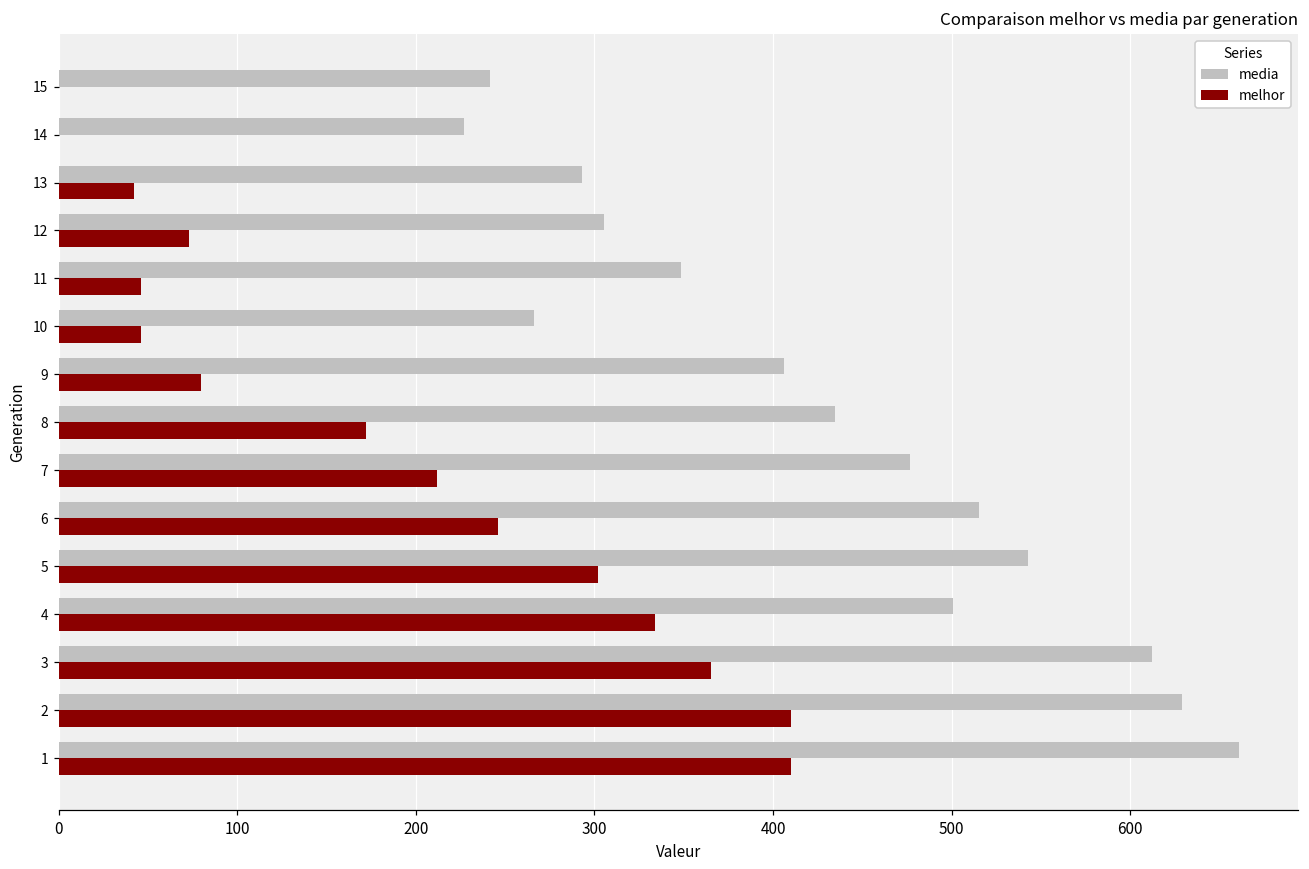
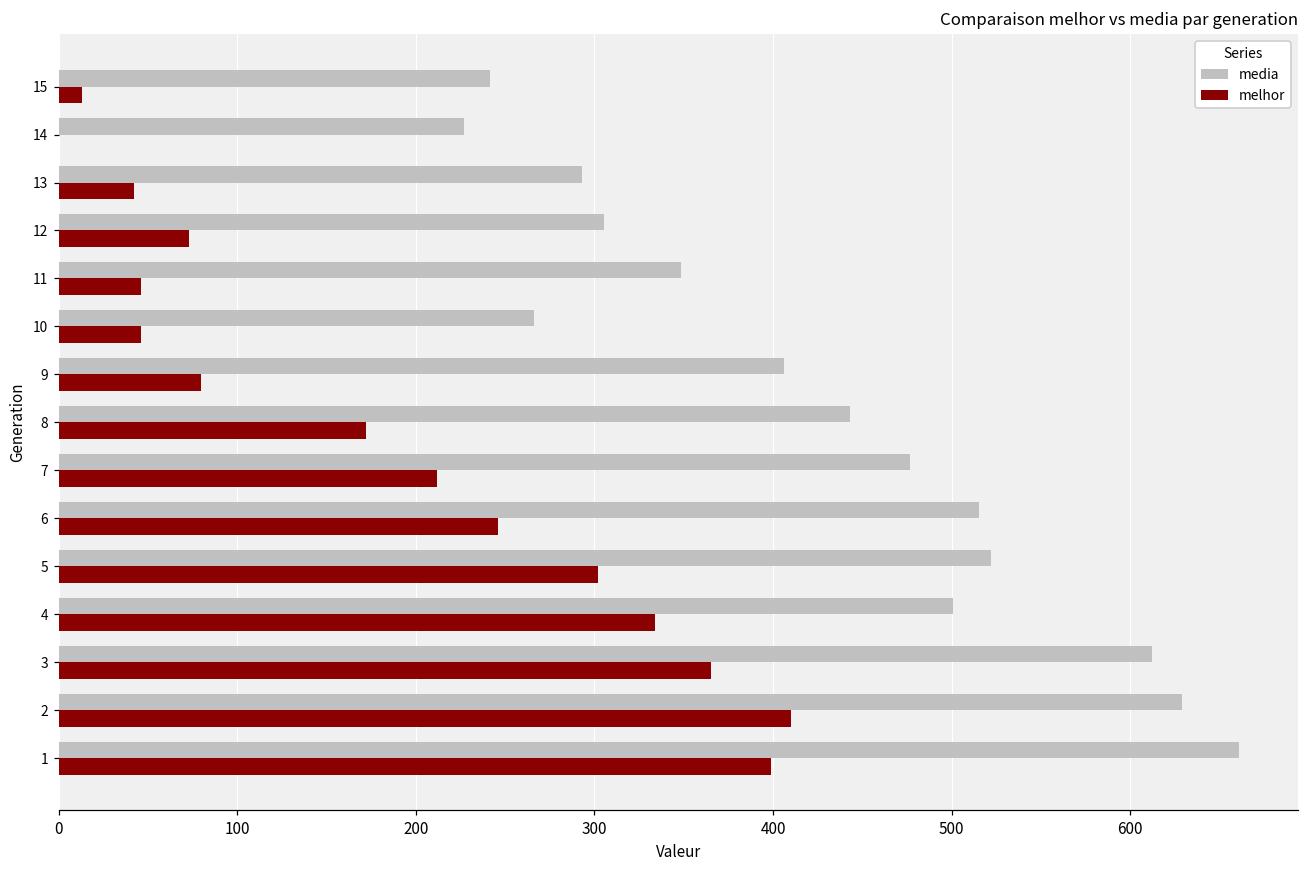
  {
    "media": {
      "15": 241,
      "14": 227,
      "13": 293,
      "12": 306,
      "11": 349,
      "10": 266,
      "9": 406,
-     "8": 434,
+     "8": 443,
      "7": 477,
      "6": 515,
-     "5": 543,
+     "5": 522,
      "4": 501,
      "3": 612,
      "2": 629,
      "1": 661
    },
    "melhor": {
-     "15": 0,
+     "15": 13,
      "14": 0,
      "13": 42,
      "12": 73,
      "11": 46,
      "10": 46,
      "9": 80,
      "8": 172,
      "7": 212,
      "6": 246,
      "5": 302,
      "4": 334,
      "3": 365,
      "2": 410,
-     "1": 410
+     "1": 399
    }
  }
